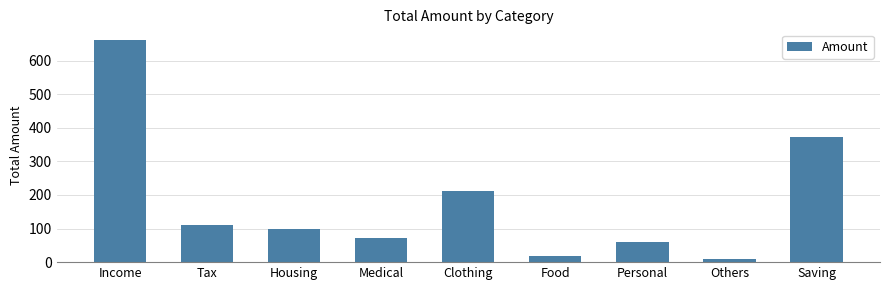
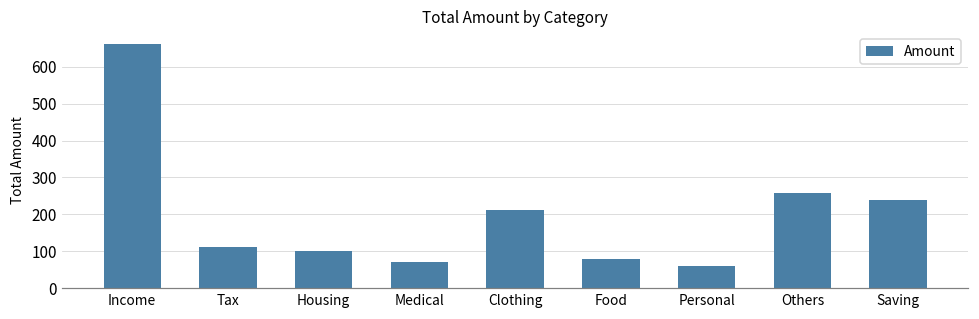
  {
    "Income": 660,
    "Tax": 110,
    "Housing": 100,
    "Medical": 70,
    "Clothing": 210,
-   "Food": 20,
+   "Food": 80,
    "Personal": 60,
-   "Others": 10,
-   "Saving": 370
+   "Others": 260,
+   "Saving": 240
  }
